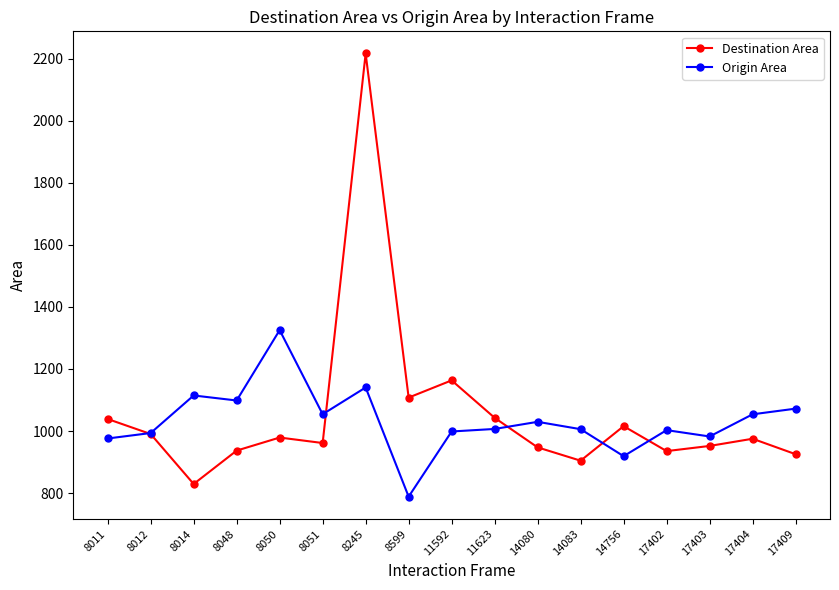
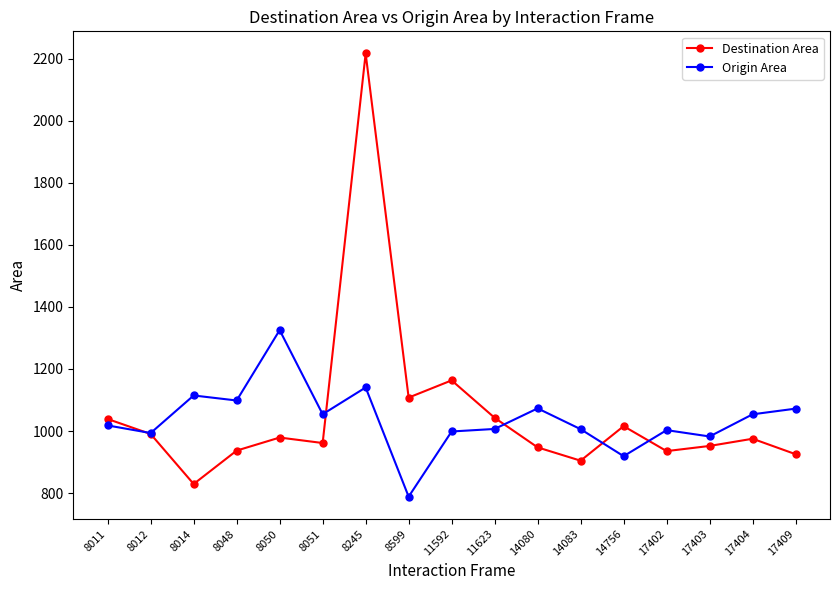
  {
    "Destination Area": {
      "8011": 1040,
      "8014": 830,
      "8048": 940,
      "8050": 980,
      "8051": 960,
      "8245": 2220,
      "8599": 1110,
      "11592": 1160,
      "11623": 1040,
      "14080": 950,
      "14083": 900,
      "14756": 1020,
      "17402": 940,
      "17403": 950,
      "17404": 980,
      "17409": 930
    },
    "Origin Area": {
-     "8011": 980,
+     "8011": 1020,
      "8014": 1110,
      "8048": 1100,
      "8050": 1330,
      "8051": 1050,
      "8245": 1140,
      "8599": 790,
      "11592": 1000,
      "11623": 1010,
-     "14080": 1030,
+     "14080": 1070,
      "14083": 1010,
      "14756": 920,
      "17402": 1000,
      "17403": 980,
      "17404": 1050,
      "17409": 1070
    }
  }
